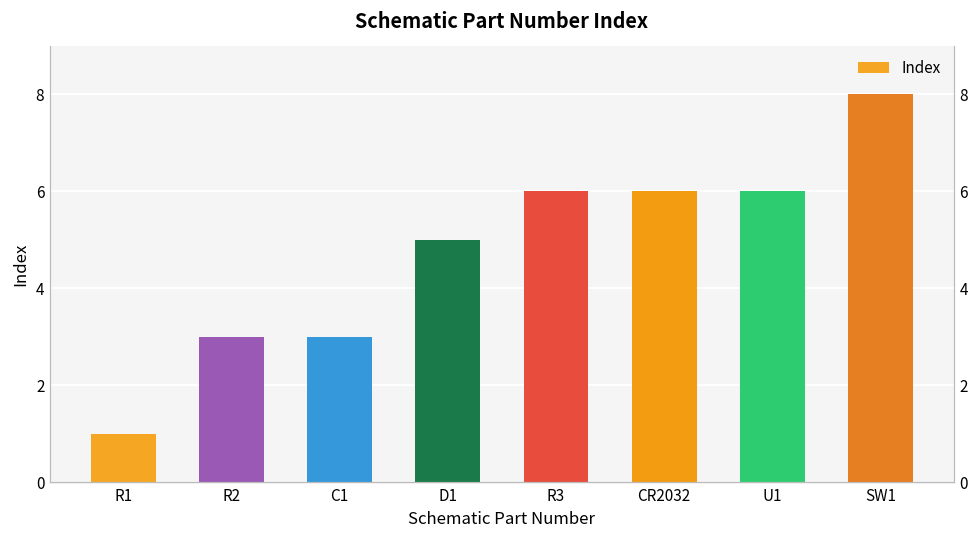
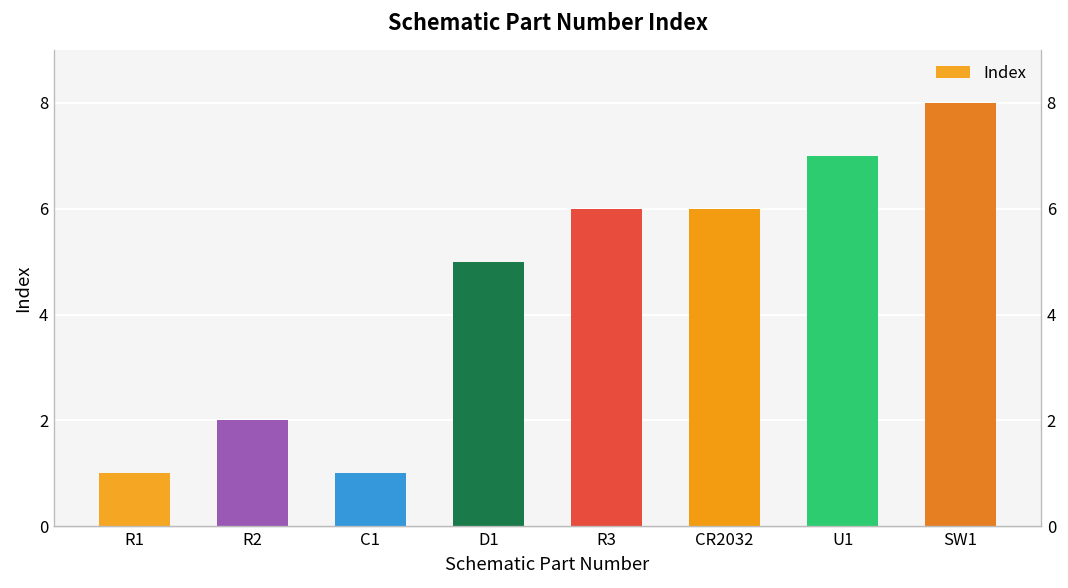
  {
    "R1": 1,
-   "R2": 3,
-   "C1": 3,
+   "R2": 2,
+   "C1": 1,
    "D1": 5,
    "R3": 6,
    "CR2032": 6,
-   "U1": 6,
+   "U1": 7,
    "SW1": 8
  }
